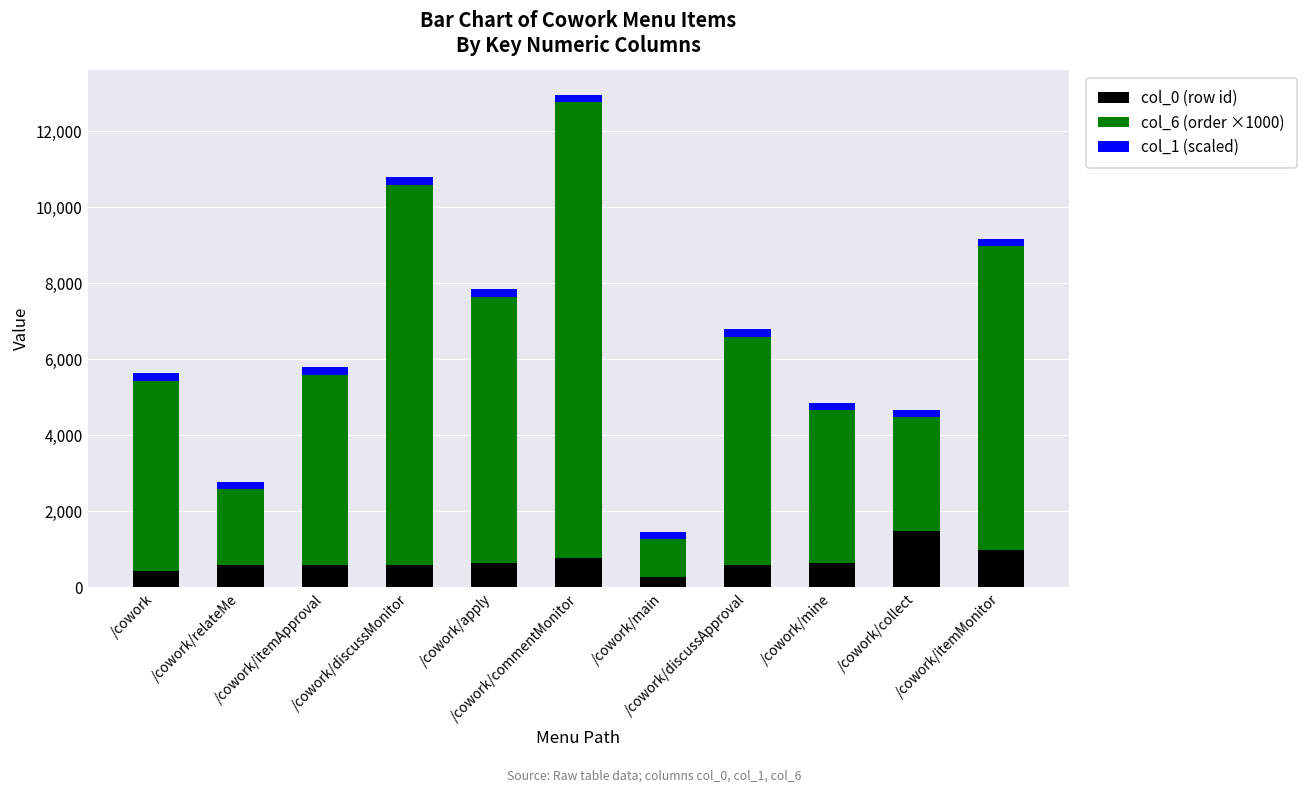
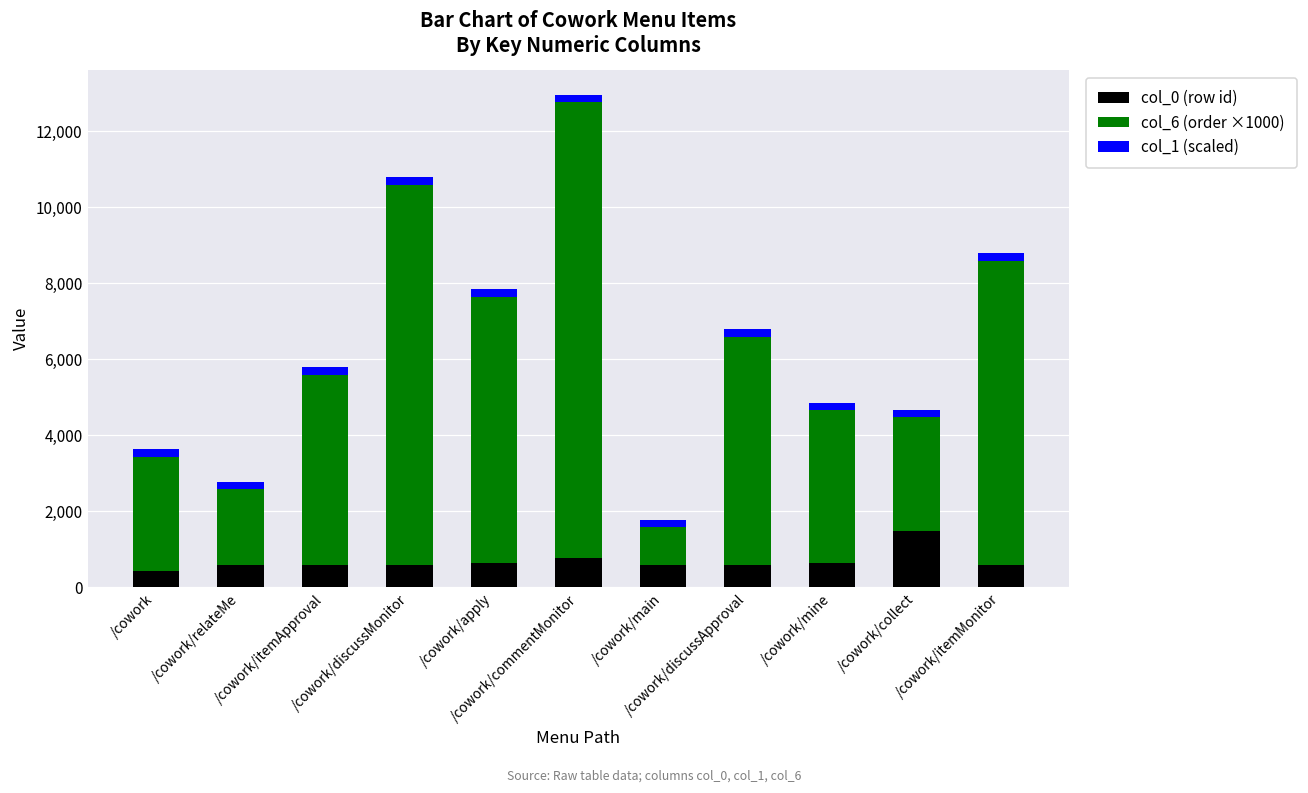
  {
    "col_0 (row id)": {
      "/cowork": "400",
      "/cowork/relateMe": "600",
      "/cowork/itemApproval": "600",
      "/cowork/discussMonitor": "600",
      "/cowork/apply": "600",
      "/cowork/commentMonitor": "800",
-     "/cowork/main": "300",
+     "/cowork/main": "600",
      "/cowork/discussApproval": "600",
      "/cowork/mine": "600",
      "/cowork/collect": "1,500",
-     "/cowork/itemMonitor": "1,000"
+     "/cowork/itemMonitor": "600"
    },
    "col_6 (order ×1000)": {
-     "/cowork": "5,000",
+     "/cowork": "3,000",
      "/cowork/relateMe": "2,000",
      "/cowork/itemApproval": "5,000",
      "/cowork/discussMonitor": "10,000",
      "/cowork/apply": "7,000",
      "/cowork/commentMonitor": "12,000",
      "/cowork/main": "1,000",
      "/cowork/discussApproval": "6,000",
      "/cowork/mine": "4,000",
      "/cowork/collect": "3,000",
      "/cowork/itemMonitor": "8,000"
    },
    "col_1 (scaled)": {
      "/cowork": "200",
      "/cowork/relateMe": "200",
      "/cowork/itemApproval": "200",
      "/cowork/discussMonitor": "200",
      "/cowork/apply": "200",
      "/cowork/commentMonitor": "200",
      "/cowork/main": "200",
      "/cowork/discussApproval": "200",
      "/cowork/mine": "200",
      "/cowork/collect": "200",
      "/cowork/itemMonitor": "200"
    }
  }
